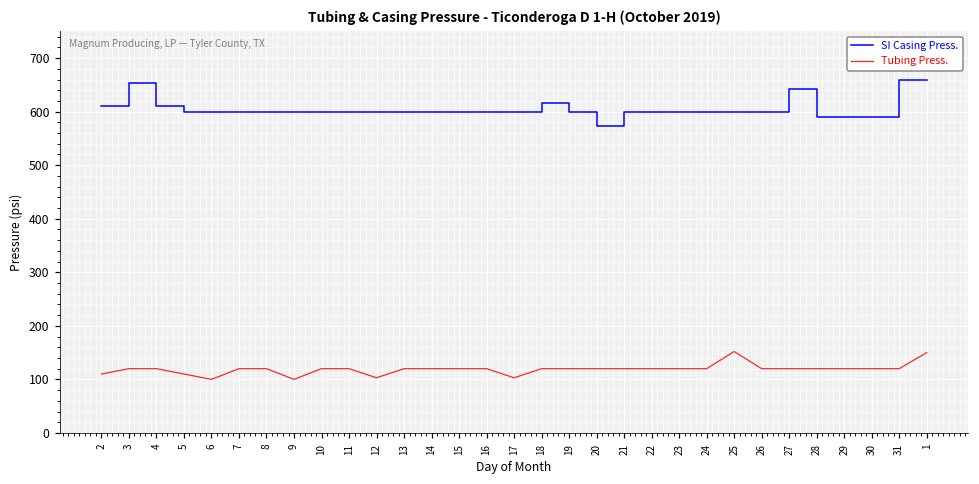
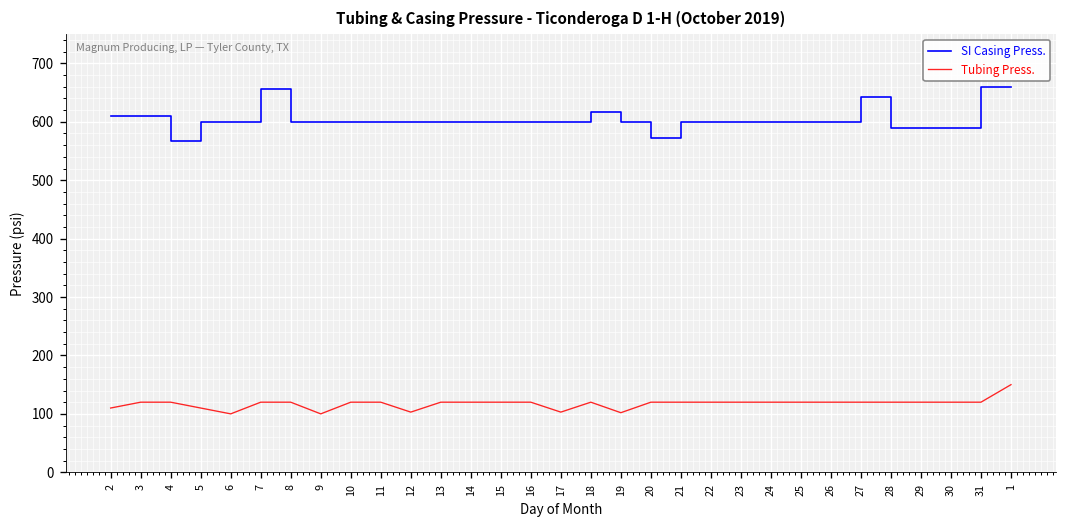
  {
    "SI Casing Press.": {
      "2": 610,
-     "3": 650,
-     "4": 610,
+     "3": 610,
+     "4": 570,
      "5": 600,
      "6": 600,
-     "7": 600,
+     "7": 660,
      "8": 600,
      "9": 600,
      "10": 600,
      "11": 600,
      "12": 600,
      "13": 600,
      "14": 600,
      "15": 600,
      "16": 600,
      "17": 600,
      "18": 620,
      "19": 600,
      "20": 570,
      "21": 600,
      "22": 600,
      "23": 600,
      "24": 600,
      "25": 600,
      "26": 600,
      "27": 640,
      "28": 590,
      "29": 590,
      "30": 590,
      "31": 660,
      "1": 660
    },
    "Tubing Press.": {
      "2": 110,
      "3": 120,
      "4": 120,
      "5": 110,
      "6": 100,
      "7": 120,
      "8": 120,
      "9": 100,
      "10": 120,
      "11": 120,
      "12": 100,
      "13": 120,
      "14": 120,
      "15": 120,
      "16": 120,
      "17": 100,
      "18": 120,
-     "19": 120,
+     "19": 100,
      "20": 120,
      "21": 120,
      "22": 120,
      "23": 120,
      "24": 120,
-     "25": 150,
+     "25": 120,
      "26": 120,
      "27": 120,
      "28": 120,
      "29": 120,
      "30": 120,
      "31": 120,
      "1": 150
    }
  }
